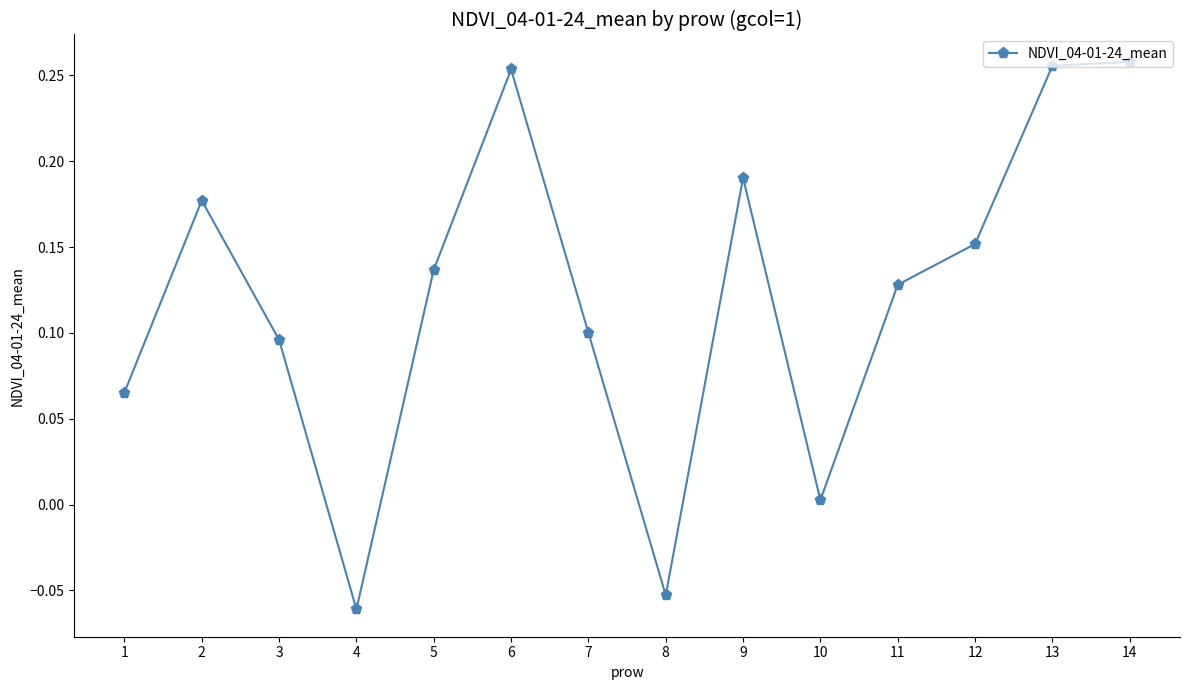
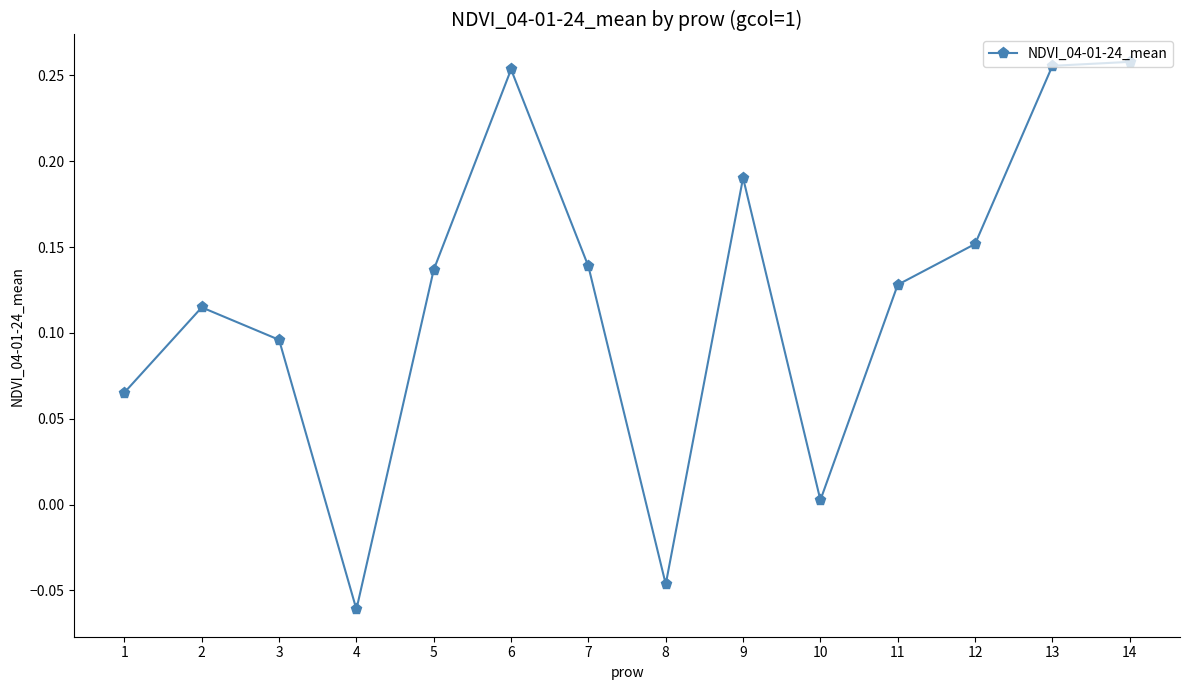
  {
    "1": 0.065,
-   "2": 0.177,
+   "2": 0.115,
    "3": 0.096,
    "4": -0.061,
    "5": 0.137,
    "6": 0.253,
-   "7": 0.100,
-   "8": -0.053,
+   "7": 0.139,
+   "8": -0.046,
    "9": 0.190,
    "10": 0.003,
    "11": 0.128,
    "12": 0.152
  }
